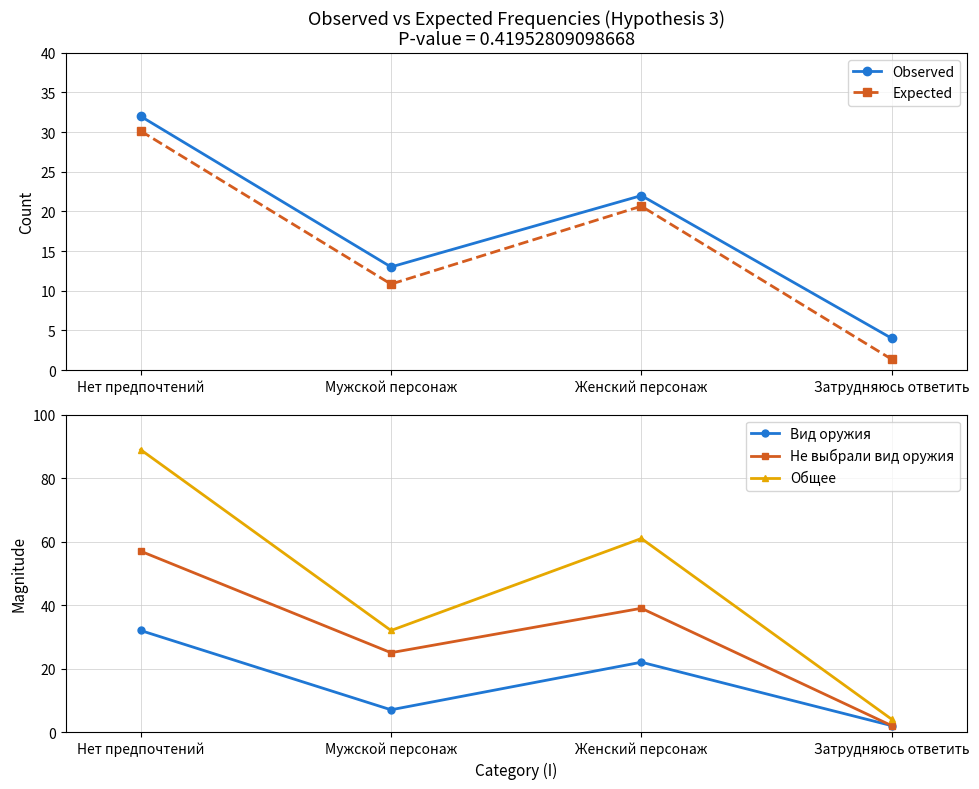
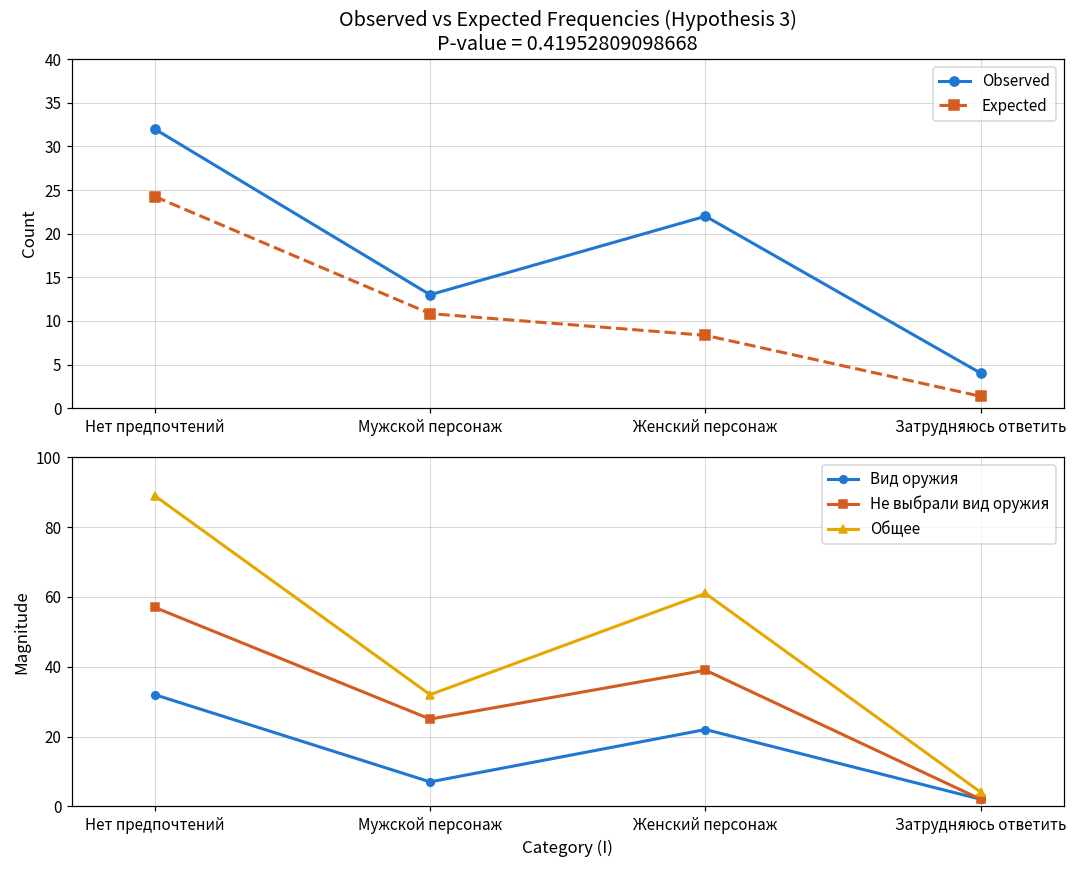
  {
    "Observed vs Expected Frequencies (Hypothesis 3) P-value = 0.41952809098668": {
      "Observed": {
        "Нет предпочтений": 32,
        "Мужской персонаж": 13,
        "Женский персонаж": 22,
        "Затрудняюсь ответить": 4
      },
      "Expected": {
-       "Нет предпочтений": 30,
+       "Нет предпочтений": 24,
        "Мужской персонаж": 11,
-       "Женский персонаж": 21,
+       "Женский персонаж": 8,
        "Затрудняюсь ответить": 1
      }
    }
  }
